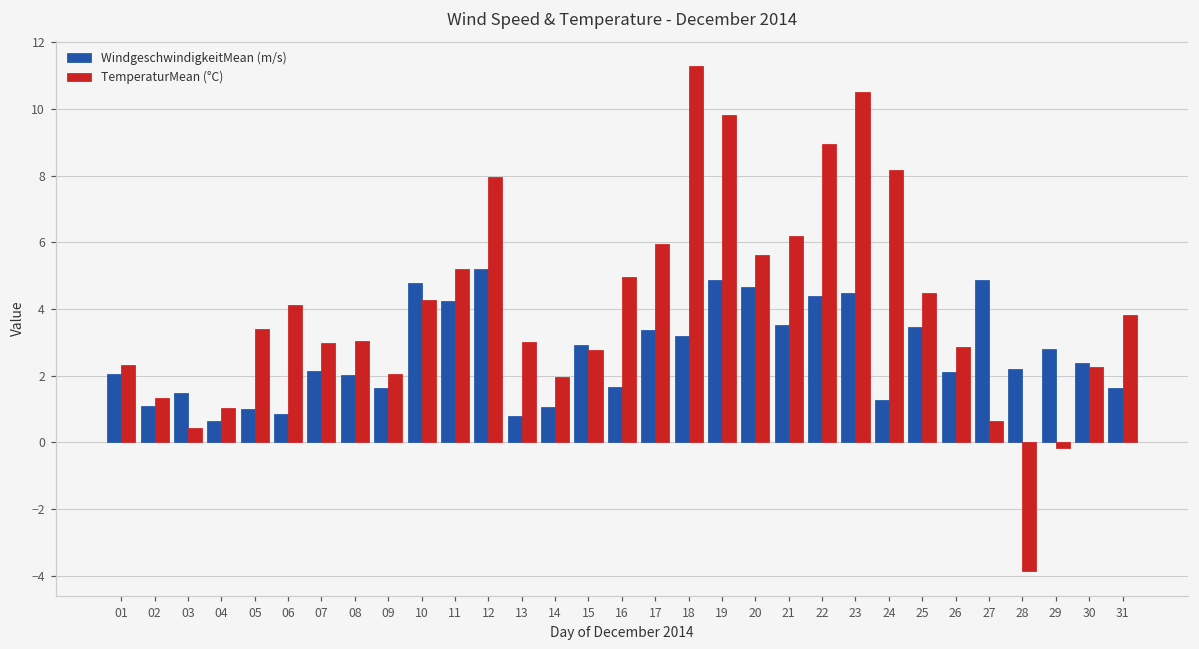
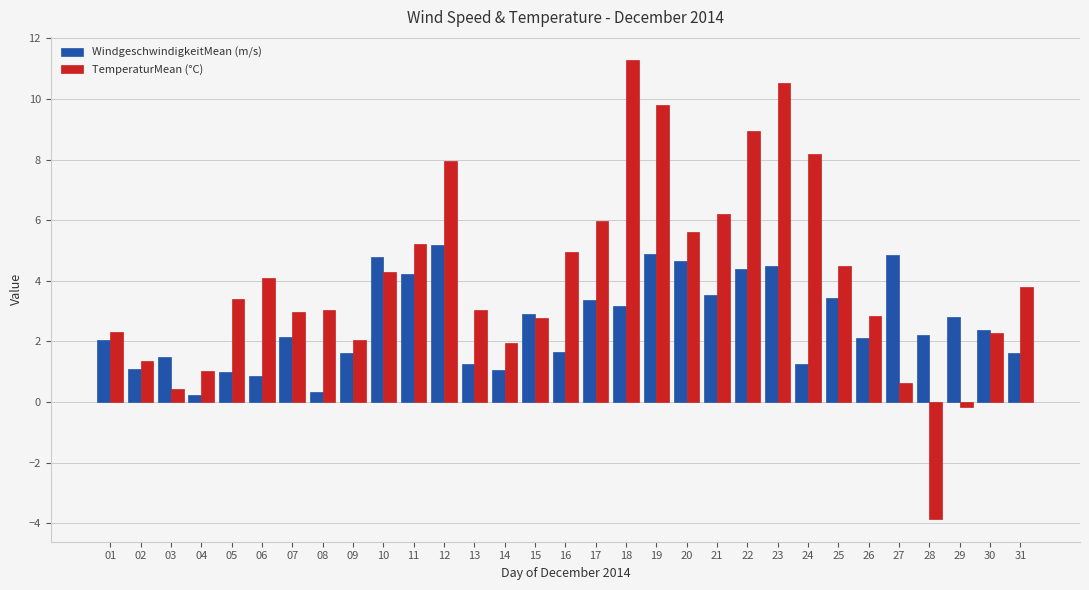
  {
    "WindgeschwindigkeitMean (m/s)": {
      "01": 2.1,
      "02": 1.1,
      "03": 1.5,
-     "04": 0.6,
+     "04": 0.2,
      "05": 1.0,
      "06": 0.8,
      "07": 2.1,
-     "08": 2.0,
+     "08": 0.3,
      "09": 1.6,
      "10": 4.8,
      "11": 4.2,
      "12": 5.2,
-     "13": 0.8,
+     "13": 1.3,
      "14": 1.1,
      "15": 2.9,
      "16": 1.7,
      "17": 3.4,
      "18": 3.2,
      "19": 4.9,
      "20": 4.6,
      "21": 3.5,
      "22": 4.4,
      "23": 4.5,
      "24": 1.3,
      "25": 3.4,
      "26": 2.1,
      "27": 4.9,
      "28": 2.2,
      "29": 2.8,
      "30": 2.4,
      "31": 1.6
    },
    "TemperaturMean (°C)": {
      "01": 2.3,
      "02": 1.3,
      "03": 0.4,
      "04": 1.0,
      "05": 3.4,
      "06": 4.1,
      "07": 3.0,
      "08": 3.0,
      "09": 2.0,
      "10": 4.3,
      "11": 5.2,
      "12": 8.0,
      "13": 3.0,
      "14": 1.9,
      "15": 2.8,
      "16": 5.0,
      "17": 6.0,
      "18": 11.3,
      "19": 9.8,
      "20": 5.6,
      "21": 6.2,
      "22": 8.9,
      "23": 10.5,
      "24": 8.2,
      "25": 4.5,
      "26": 2.8,
      "27": 0.6,
      "28": -3.9,
      "29": -0.2,
      "30": 2.3,
      "31": 3.8
    }
  }
